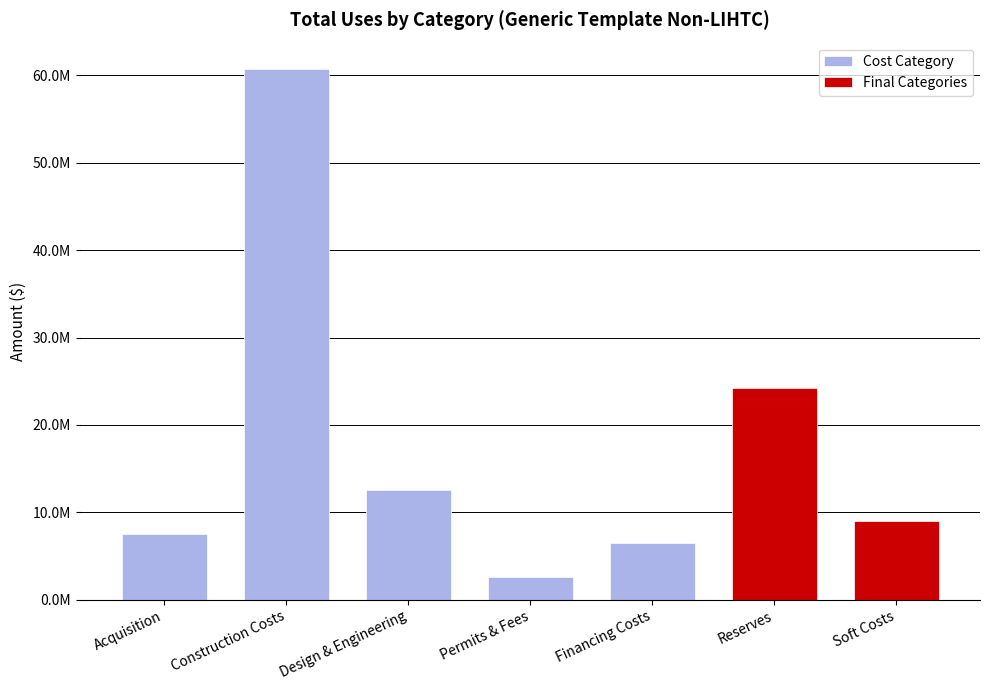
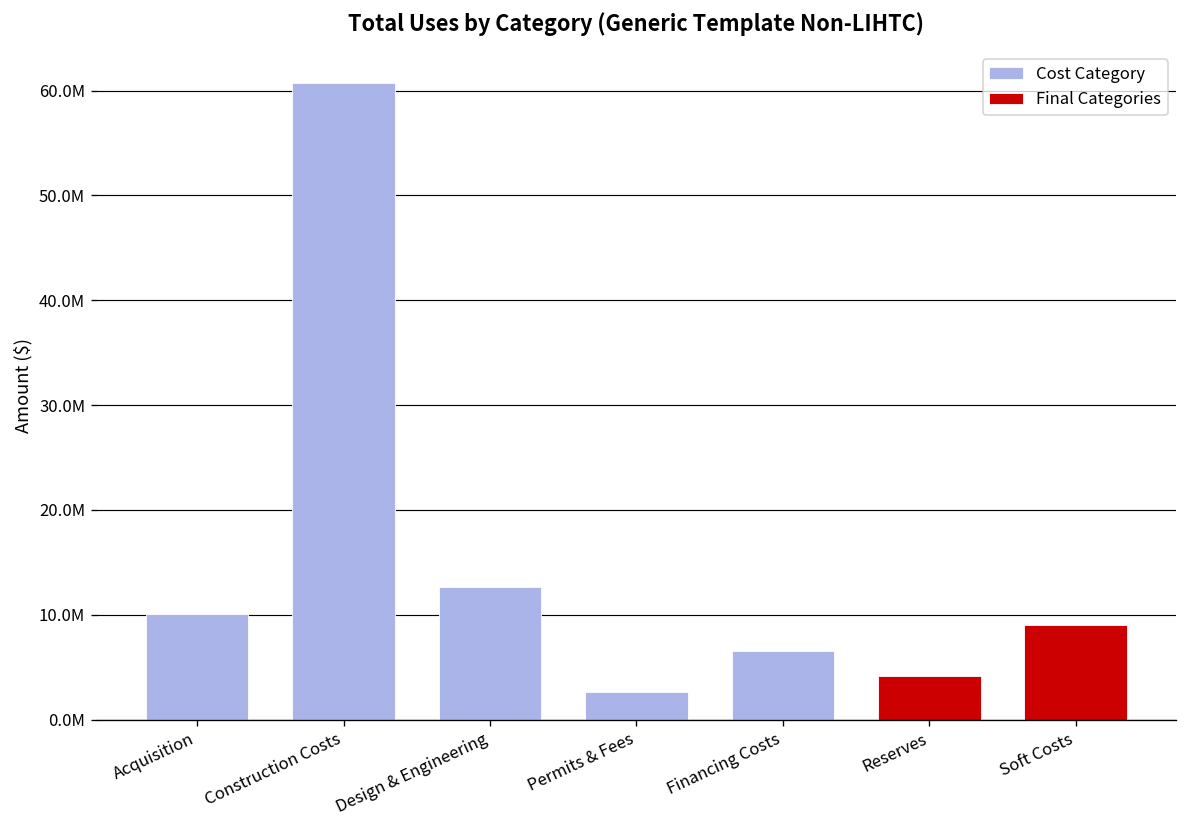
  {
    "Cost Category": {
-     "Acquisition": 8000000,
+     "Acquisition": 10000000,
      "Construction Costs": 61000000,
      "Design & Engineering": 13000000,
      "Permits & Fees": 3000000,
      "Financing Costs": 7000000
    },
    "Final Categories": {
-     "Reserves": 24000000,
+     "Reserves": 4000000,
      "Soft Costs": 9000000
    }
  }
